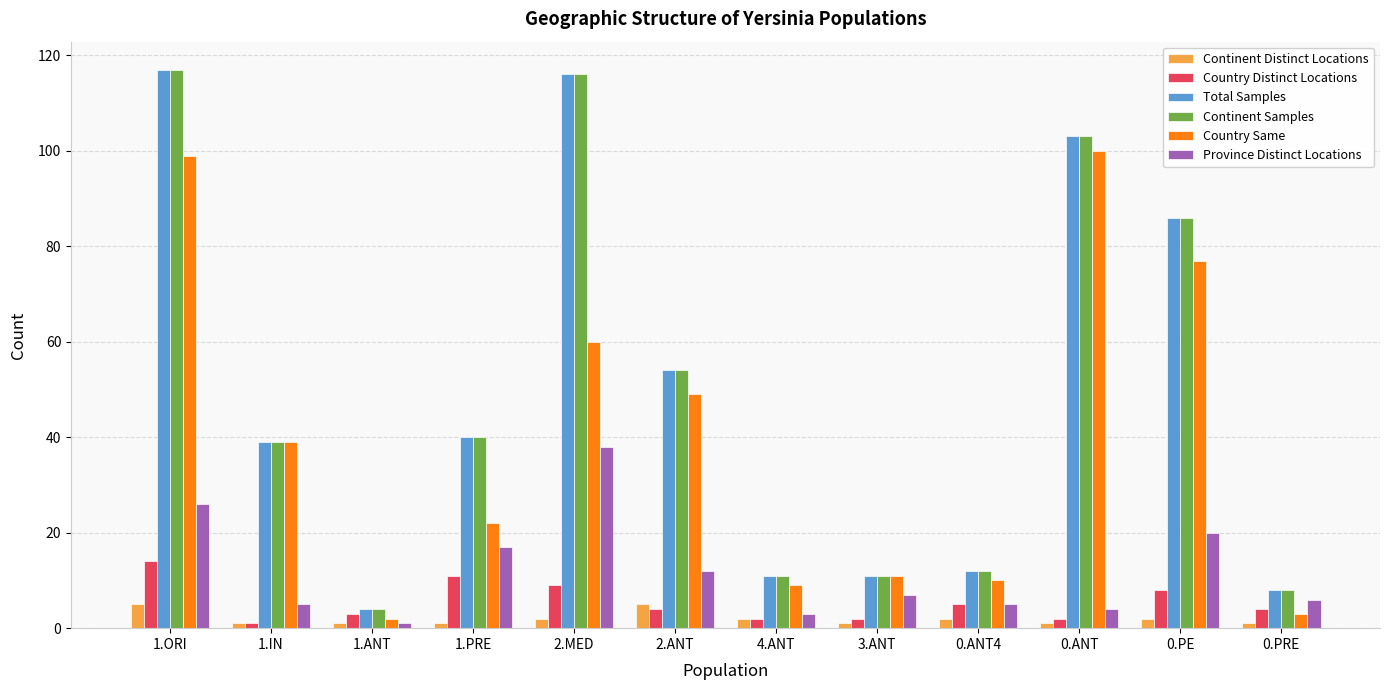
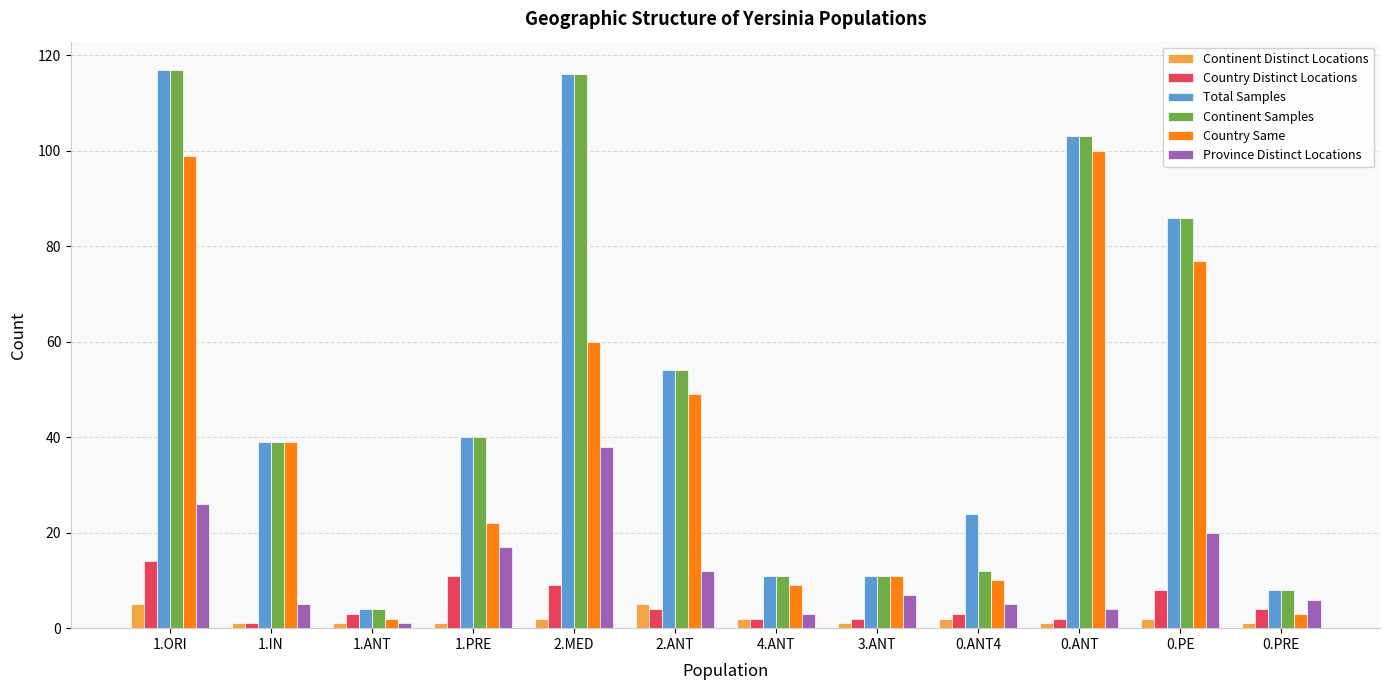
  {
    "Continent Distinct Locations": {
      "1.ORI": 5,
      "1.IN": 1,
      "1.ANT": 1,
      "1.PRE": 1,
      "2.MED": 2,
      "2.ANT": 5,
      "4.ANT": 2,
      "3.ANT": 1,
      "0.ANT4": 2,
      "0.ANT": 1,
      "0.PE": 2,
      "0.PRE": 1
    },
    "Country Distinct Locations": {
      "1.ORI": 14,
      "1.IN": 1,
      "1.ANT": 3,
      "1.PRE": 11,
      "2.MED": 9,
      "2.ANT": 4,
      "4.ANT": 2,
      "3.ANT": 2,
-     "0.ANT4": 5,
+     "0.ANT4": 3,
      "0.ANT": 2,
      "0.PE": 8,
      "0.PRE": 4
    },
    "Total Samples": {
      "1.ORI": 117,
      "1.IN": 39,
      "1.ANT": 4,
      "1.PRE": 40,
      "2.MED": 116,
      "2.ANT": 54,
      "4.ANT": 11,
      "3.ANT": 11,
-     "0.ANT4": 12,
+     "0.ANT4": 24,
      "0.ANT": 103,
      "0.PE": 86,
      "0.PRE": 8
    },
    "Continent Samples": {
      "1.ORI": 117,
      "1.IN": 39,
      "1.ANT": 4,
      "1.PRE": 40,
      "2.MED": 116,
      "2.ANT": 54,
      "4.ANT": 11,
      "3.ANT": 11,
      "0.ANT4": 12,
      "0.ANT": 103,
      "0.PE": 86,
      "0.PRE": 8
    },
    "Country Same": {
      "1.ORI": 99,
      "1.IN": 39,
      "1.ANT": 2,
      "1.PRE": 22,
      "2.MED": 60,
      "2.ANT": 49,
      "4.ANT": 9,
      "3.ANT": 11,
      "0.ANT4": 10,
      "0.ANT": 100,
      "0.PE": 77,
      "0.PRE": 3
    },
    "Province Distinct Locations": {
      "1.ORI": 26,
      "1.IN": 5,
      "1.ANT": 1,
      "1.PRE": 17,
      "2.MED": 38,
      "2.ANT": 12,
      "4.ANT": 3,
      "3.ANT": 7,
      "0.ANT4": 5,
      "0.ANT": 4,
      "0.PE": 20,
      "0.PRE": 6
    }
  }
